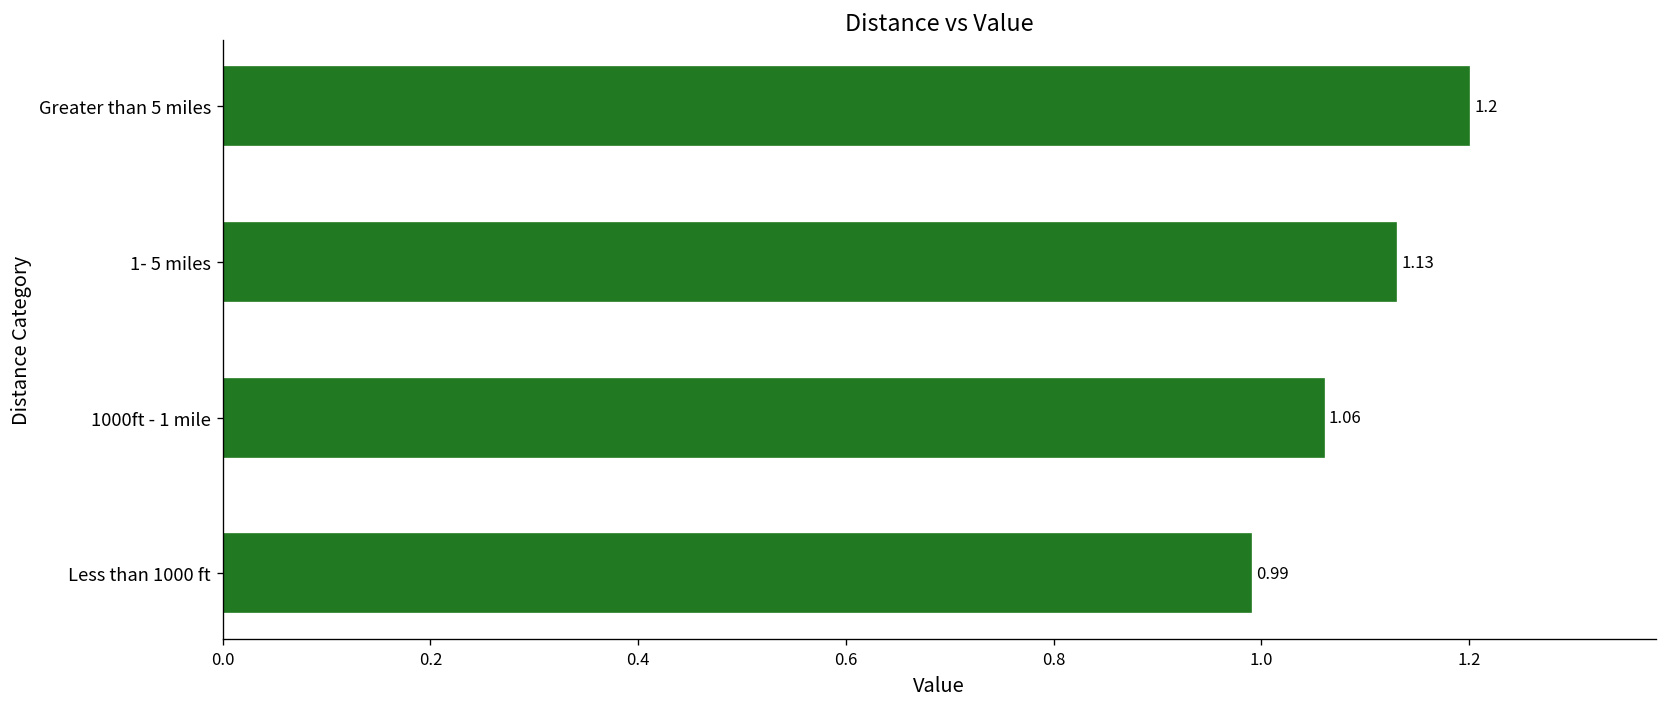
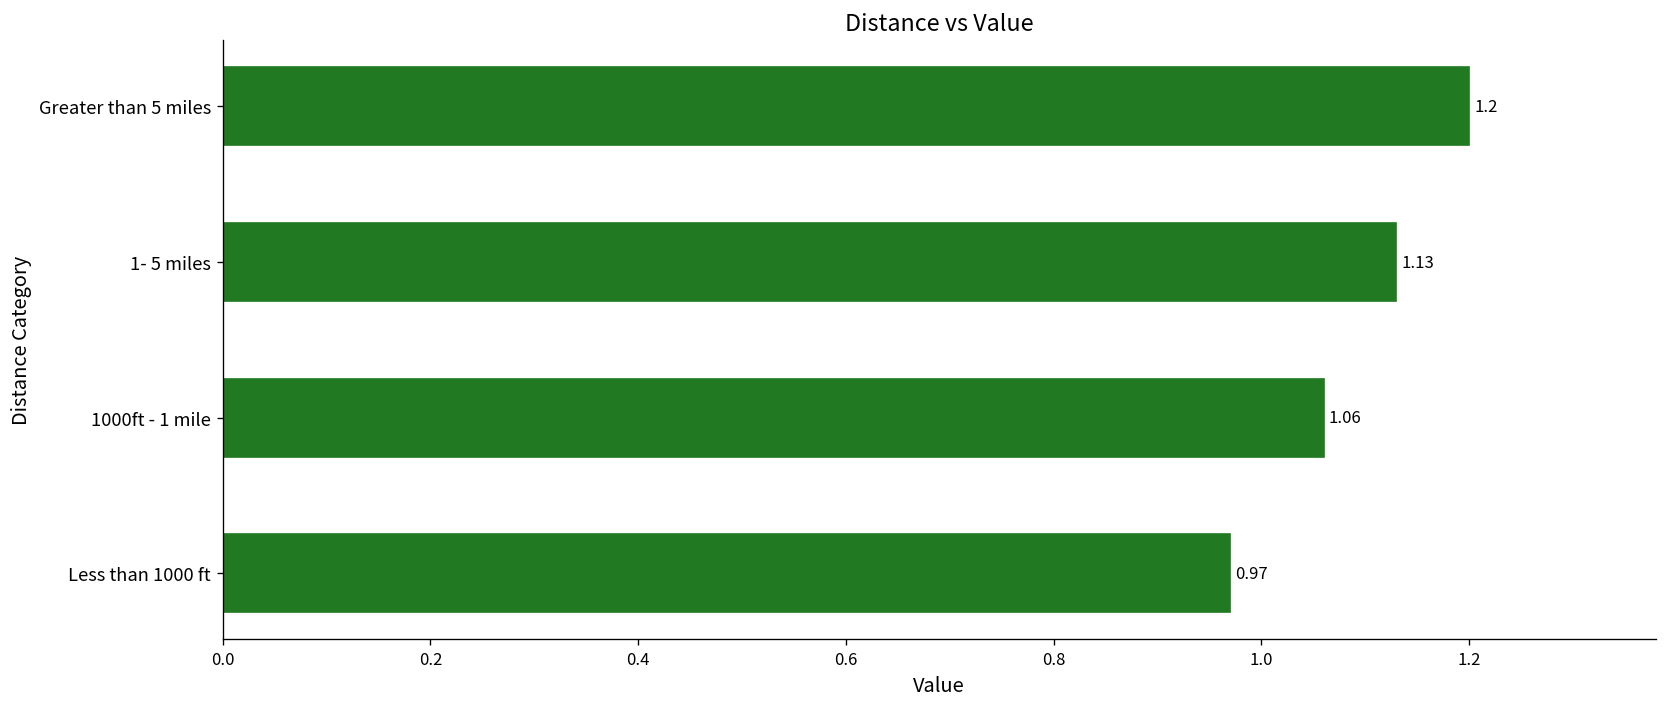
  {
    "Greater than 5 miles": 1.2,
    "1- 5 miles": 1.13,
    "1000ft - 1 mile": 1.06,
-   "Less than 1000 ft": 0.99
+   "Less than 1000 ft": 0.97
  }
